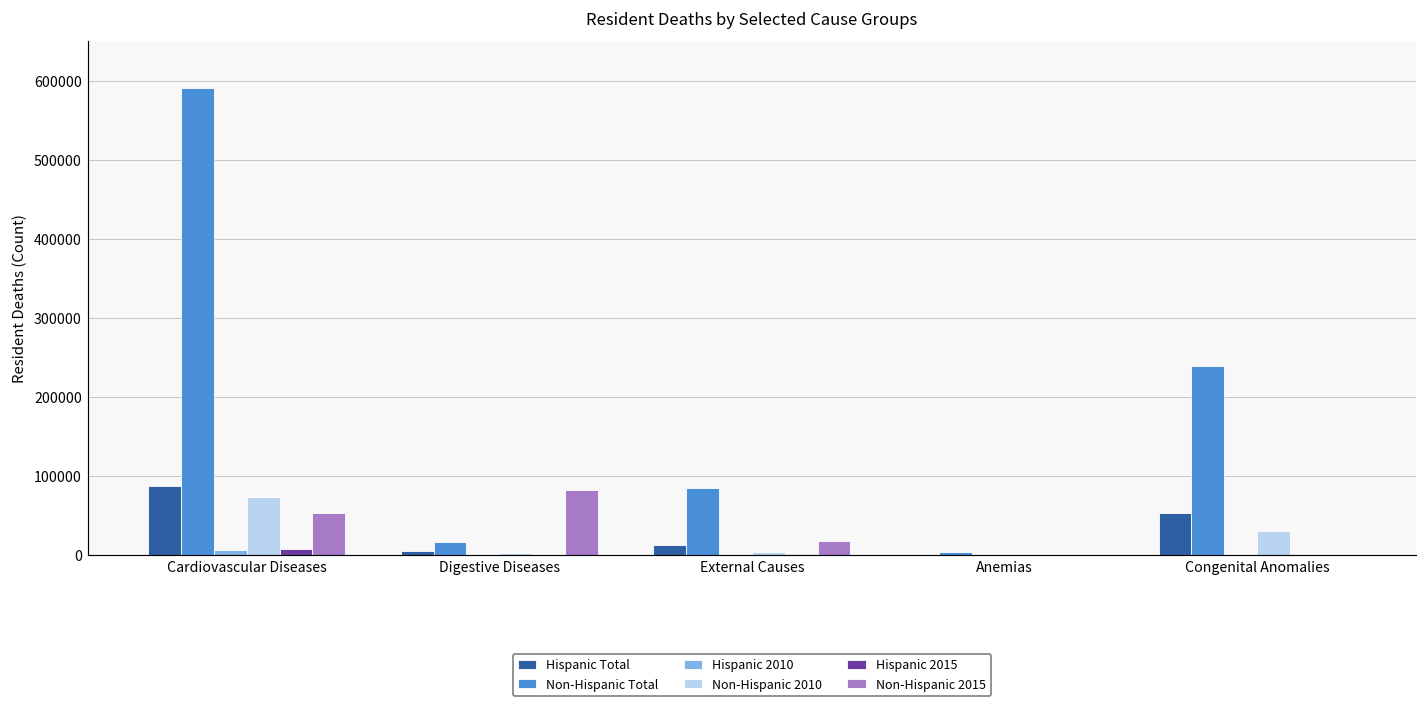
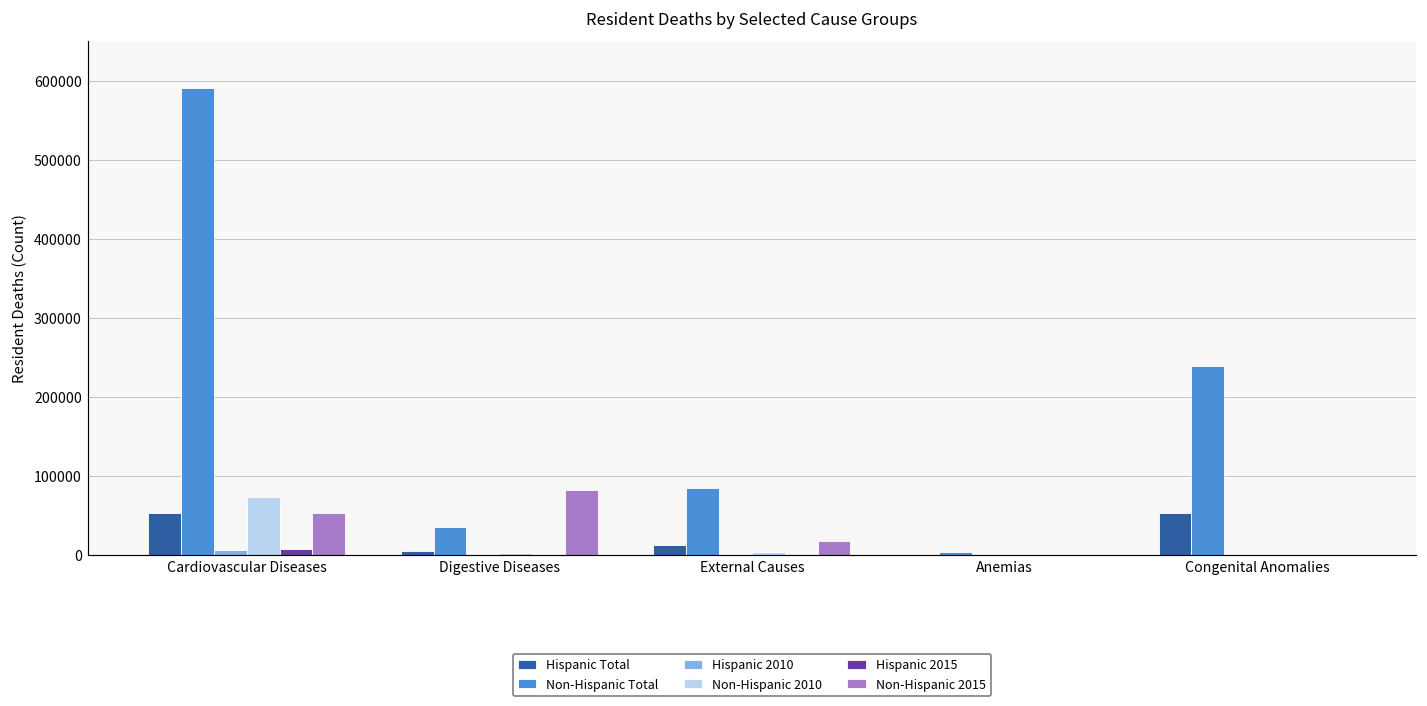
  {
    "Hispanic Total": {
-     "Cardiovascular Diseases": 90000,
+     "Cardiovascular Diseases": 50000,
      "Digestive Diseases": 10000,
      "External Causes": 10000,
      "Congenital Anomalies": 50000
    },
    "Non-Hispanic Total": {
      "Cardiovascular Diseases": 590000,
-     "Digestive Diseases": 20000,
+     "Digestive Diseases": 30000,
      "External Causes": 90000,
      "Congenital Anomalies": 240000
    },
    "Hispanic 2010": {
      "Cardiovascular Diseases": 10000
    },
    "Non-Hispanic 2010": {
      "Cardiovascular Diseases": 70000,
-     "Congenital Anomalies": 30000
+     "Congenital Anomalies": 0
    },
    "Hispanic 2015": {
      "Cardiovascular Diseases": 10000
    },
    "Non-Hispanic 2015": {
      "Cardiovascular Diseases": 50000,
      "Digestive Diseases": 80000,
      "External Causes": 20000
    }
  }
